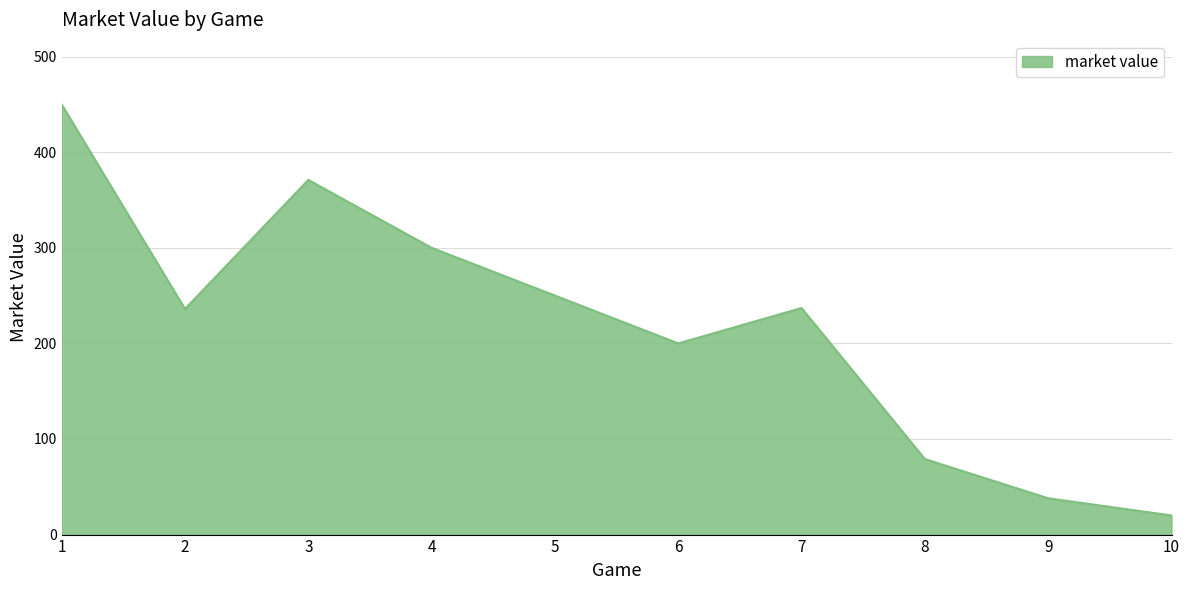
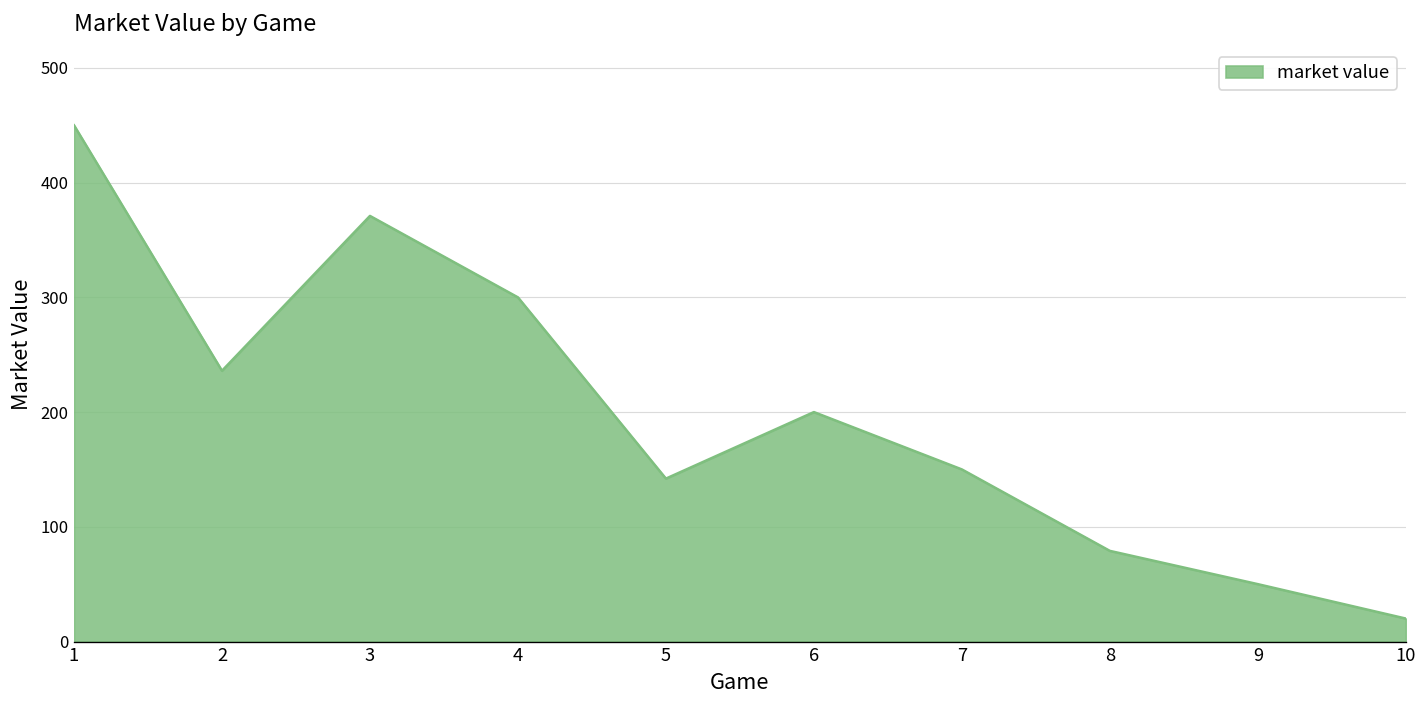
  {
    "1": 450,
    "2": 240,
    "3": 370,
    "4": 300,
-   "5": 250,
+   "5": 140,
    "6": 200,
-   "7": 240,
+   "7": 150,
    "8": 80,
-   "9": 40,
+   "9": 50,
    "10": 20
  }
